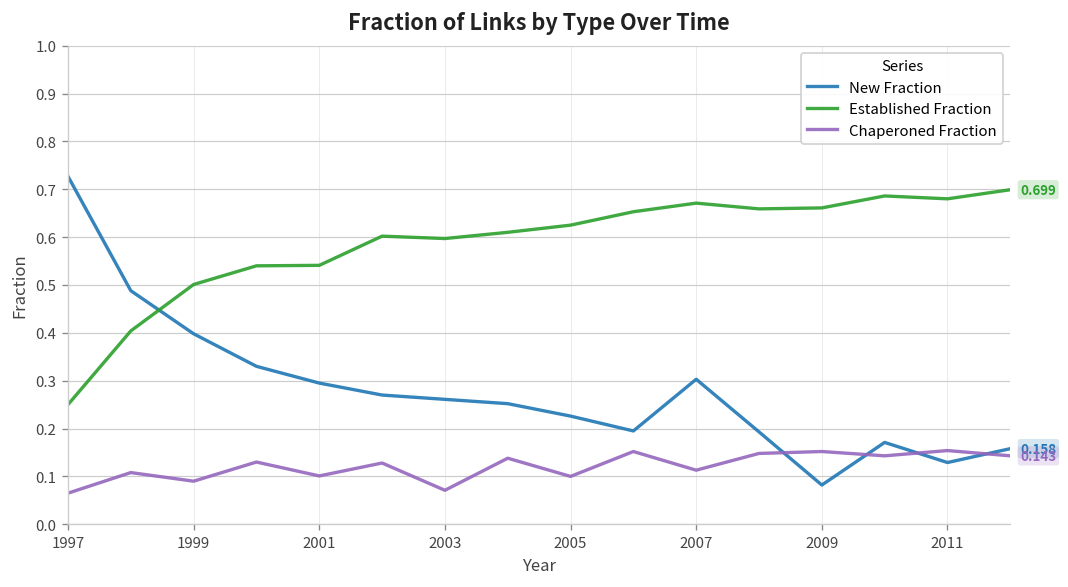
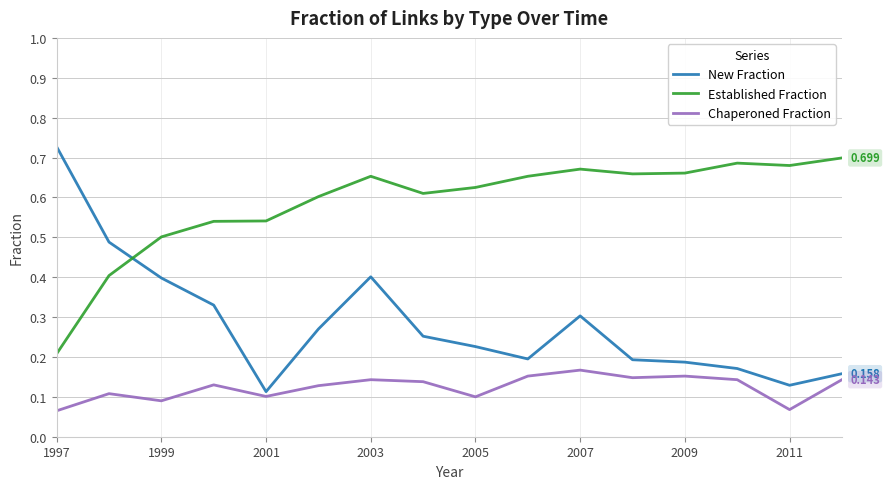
  {
    "New Fraction": {
      "1997": 0.73,
      "1999": 0.40,
-     "2001": 0.30,
-     "2003": 0.26,
+     "2001": 0.11,
+     "2003": 0.40,
      "2005": 0.23,
      "2007": 0.30,
-     "2009": 0.08,
+     "2009": 0.19,
      "2011": 0.13
    },
    "Established Fraction": {
-     "1997": 0.25,
+     "1997": 0.21,
      "1999": 0.50,
      "2001": 0.54,
-     "2003": 0.60,
+     "2003": 0.65,
      "2005": 0.63,
      "2007": 0.67,
      "2009": 0.66,
      "2011": 0.68
    },
    "Chaperoned Fraction": {
      "1997": 0.07,
      "1999": 0.09,
      "2001": 0.10,
-     "2003": 0.07,
+     "2003": 0.14,
      "2005": 0.10,
-     "2007": 0.11,
+     "2007": 0.17,
      "2009": 0.15,
-     "2011": 0.15
+     "2011": 0.07
    }
  }
